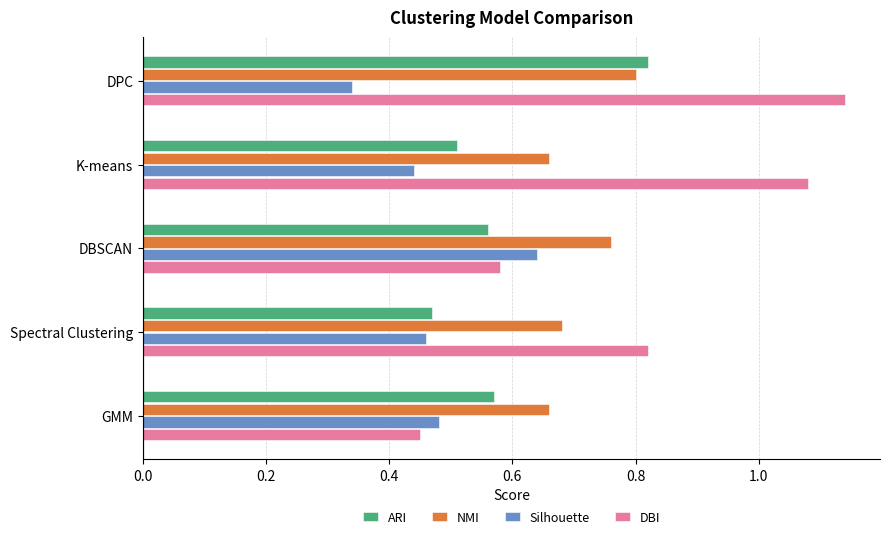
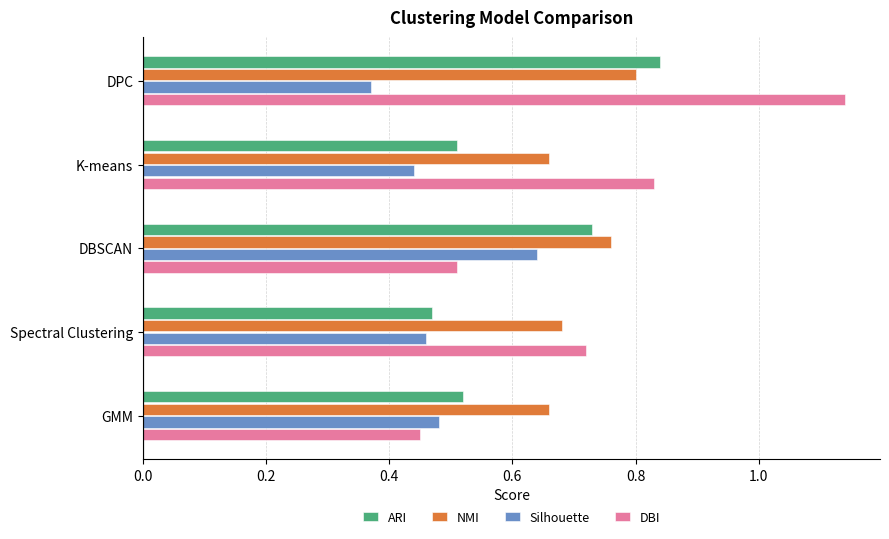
  {
    "ARI": {
-     "DPC": 0.82,
+     "DPC": 0.84,
      "K-means": 0.51,
-     "DBSCAN": 0.56,
+     "DBSCAN": 0.73,
      "Spectral Clustering": 0.47,
-     "GMM": 0.57
+     "GMM": 0.52
    },
    "NMI": {
      "DPC": 0.80,
      "K-means": 0.66,
      "DBSCAN": 0.76,
      "Spectral Clustering": 0.68,
      "GMM": 0.66
    },
    "Silhouette": {
-     "DPC": 0.34,
+     "DPC": 0.37,
      "K-means": 0.44,
      "DBSCAN": 0.64,
      "Spectral Clustering": 0.46,
      "GMM": 0.48
    },
    "DBI": {
      "DPC": 1.14,
-     "K-means": 1.08,
-     "DBSCAN": 0.58,
-     "Spectral Clustering": 0.82,
+     "K-means": 0.83,
+     "DBSCAN": 0.51,
+     "Spectral Clustering": 0.72,
      "GMM": 0.45
    }
  }
